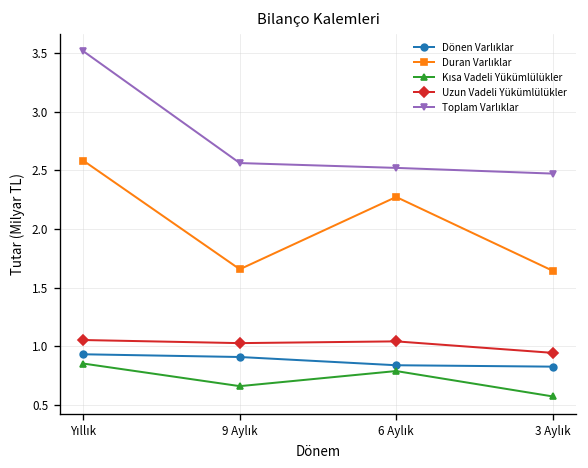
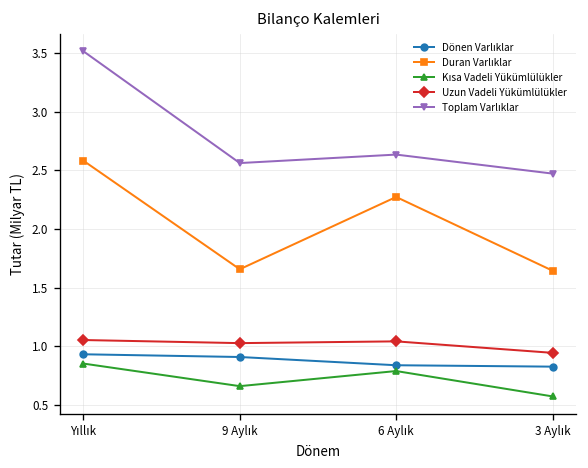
  {
    "Dönen Varlıklar": {
      "Yıllık": 0.9,
      "9 Aylık": 0.9,
      "6 Aylık": 0.8,
      "3 Aylık": 0.8
    },
    "Duran Varlıklar": {
      "Yıllık": 2.6,
      "9 Aylık": 1.7,
      "6 Aylık": 2.3,
      "3 Aylık": 1.6
    },
    "Kısa Vadeli Yükümlülükler": {
      "Yıllık": 0.9,
      "9 Aylık": 0.7,
      "6 Aylık": 0.8,
      "3 Aylık": 0.6
    },
    "Uzun Vadeli Yükümlülükler": {
      "Yıllık": 1.1,
      "9 Aylık": 1.0,
      "6 Aylık": 1.0,
      "3 Aylık": 0.9
    },
    "Toplam Varlıklar": {
      "Yıllık": 3.5,
      "9 Aylık": 2.6,
-     "6 Aylık": 2.5,
+     "6 Aylık": 2.6,
      "3 Aylık": 2.5
    }
  }
